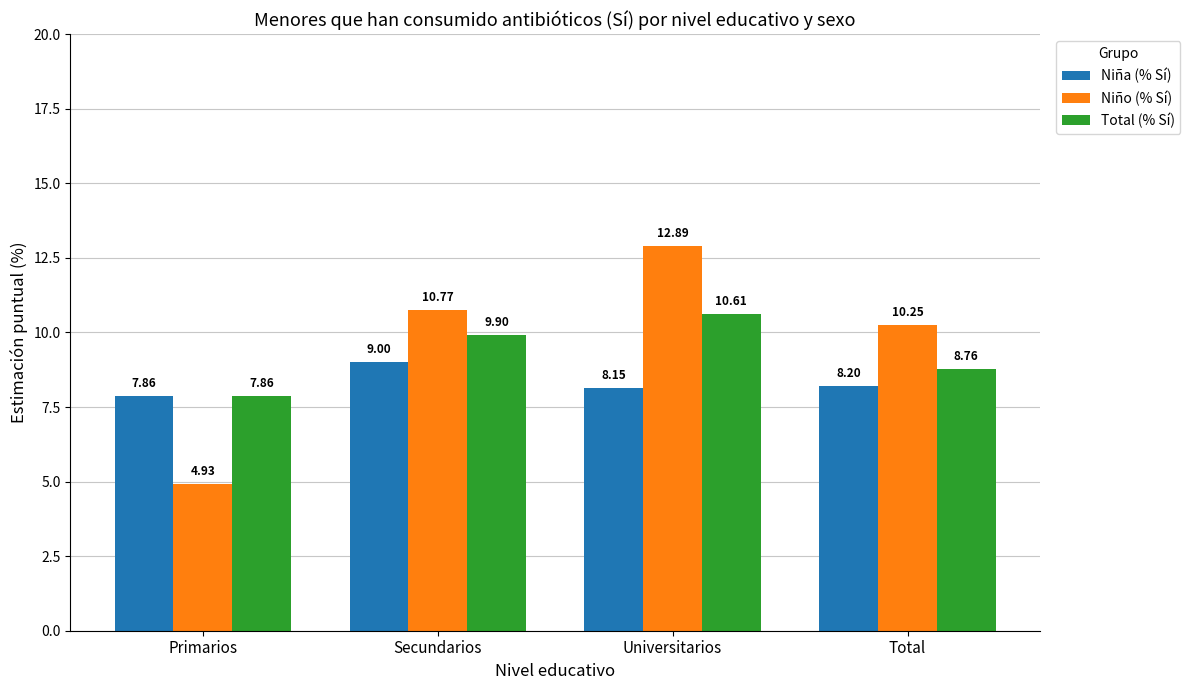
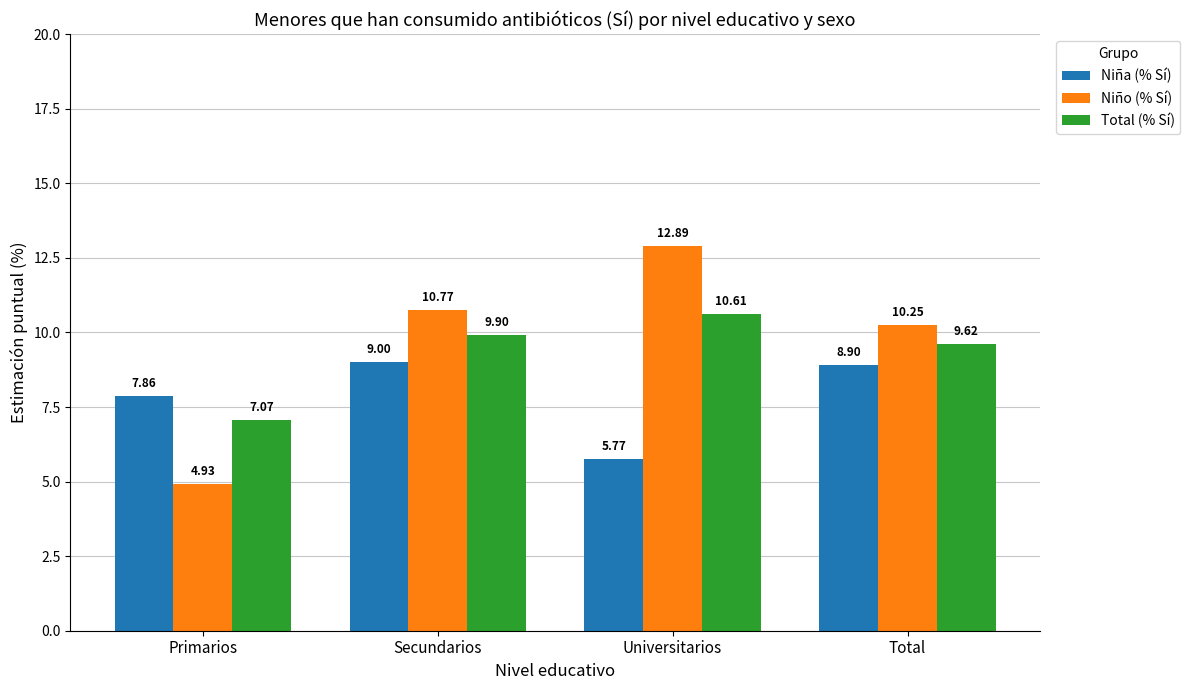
  {
    "Niña (% Sí)": {
      "Primarios": 7.86,
      "Secundarios": 9.00,
-     "Universitarios": 8.15,
-     "Total": 8.20
+     "Universitarios": 5.77,
+     "Total": 8.90
    },
    "Niño (% Sí)": {
      "Primarios": 4.93,
      "Secundarios": 10.77,
      "Universitarios": 12.89,
      "Total": 10.25
    },
    "Total (% Sí)": {
-     "Primarios": 7.86,
+     "Primarios": 7.07,
      "Secundarios": 9.90,
      "Universitarios": 10.61,
-     "Total": 8.76
+     "Total": 9.62
    }
  }
